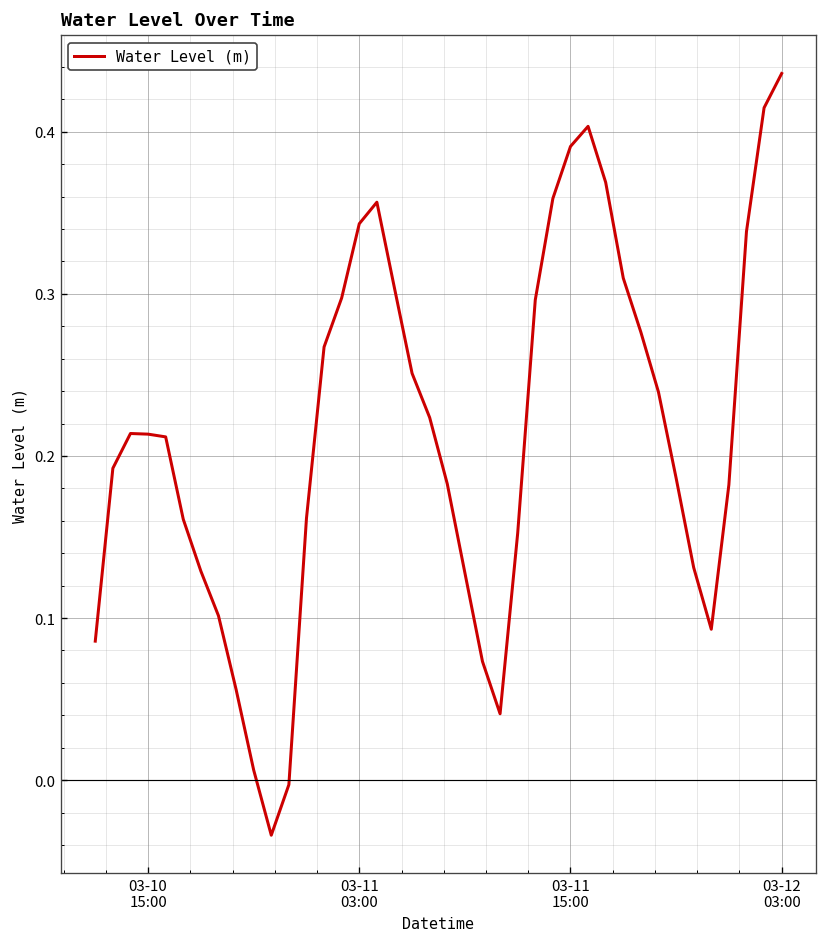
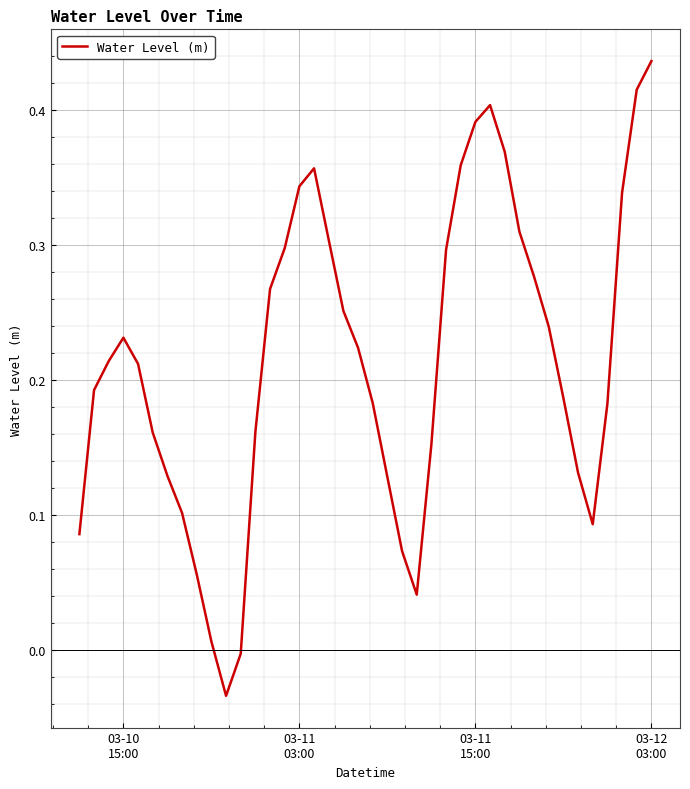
  {
-   "03-10 15:00": 0.213,
+   "03-10 15:00": 0.231,
    "03-11 03:00": 0.343,
    "03-11 15:00": 0.391,
    "03-12 03:00": 0.436
  }
